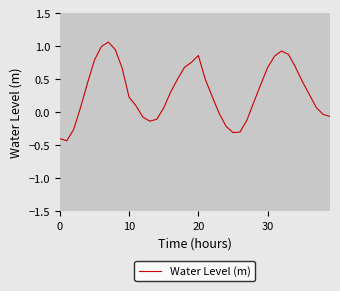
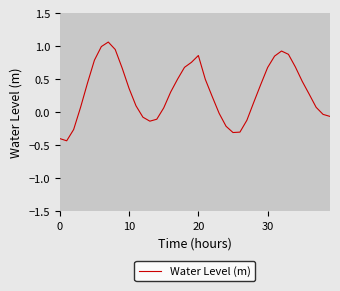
  {
    "0": -0.4,
-   "10": 0.2,
+   "10": 0.4,
    "20": 0.9,
    "30": 0.7
  }
